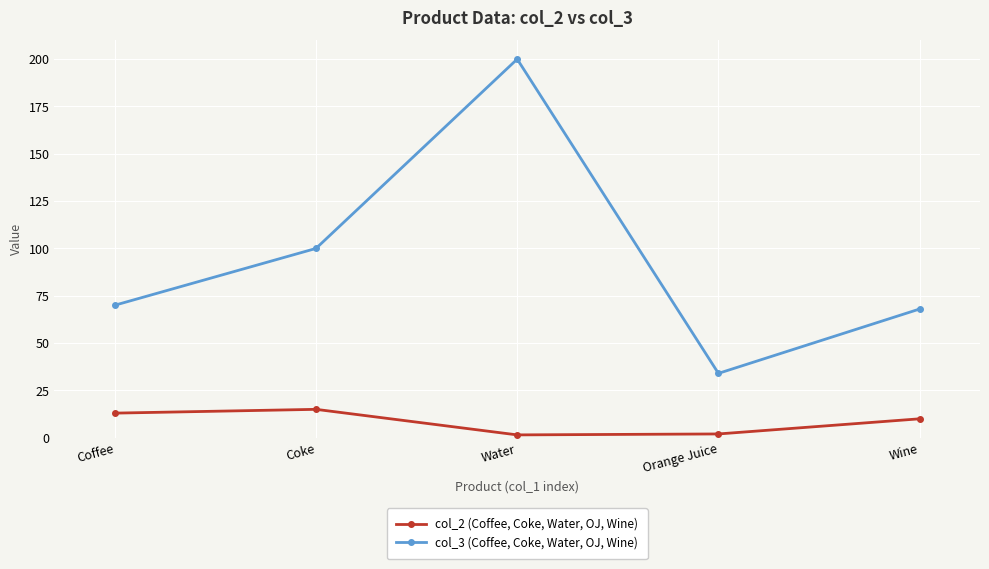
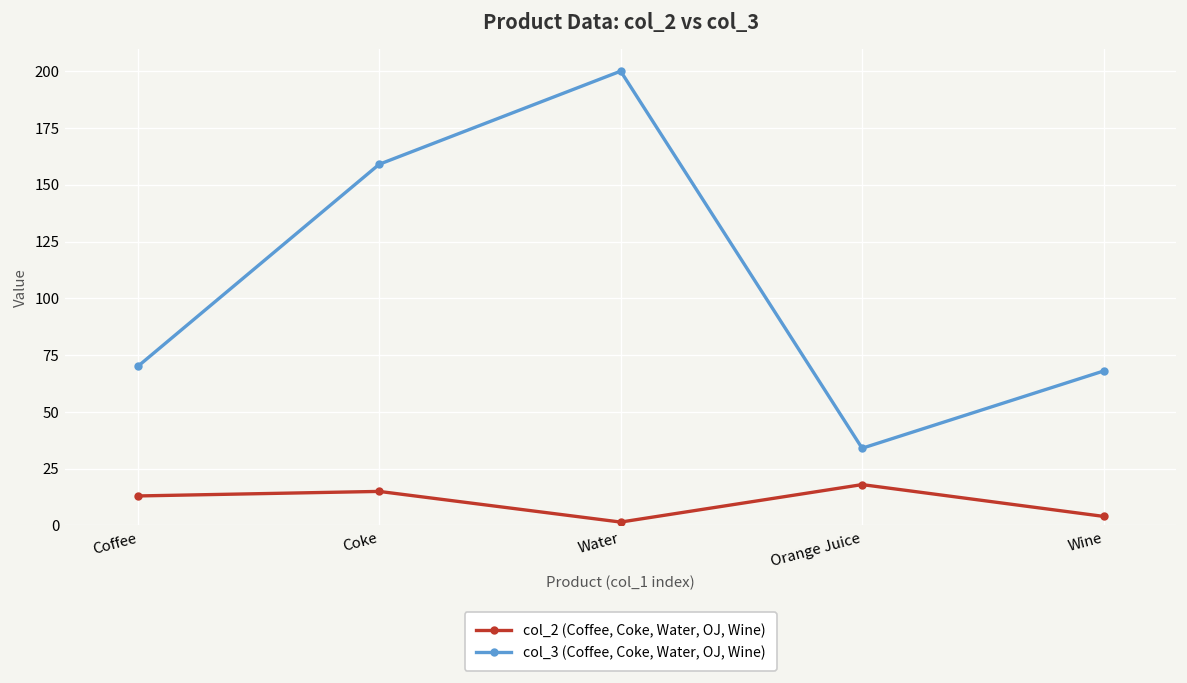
  {
    "col_2 (Coffee, Coke, Water, OJ, Wine)": {
      "Coffee": 13,
      "Coke": 15,
      "Water": 2,
-     "Orange Juice": 2,
-     "Wine": 10
+     "Orange Juice": 18,
+     "Wine": 4
    },
    "col_3 (Coffee, Coke, Water, OJ, Wine)": {
      "Coffee": 70,
-     "Coke": 100,
+     "Coke": 159,
      "Water": 200,
      "Orange Juice": 34,
      "Wine": 68
    }
  }
